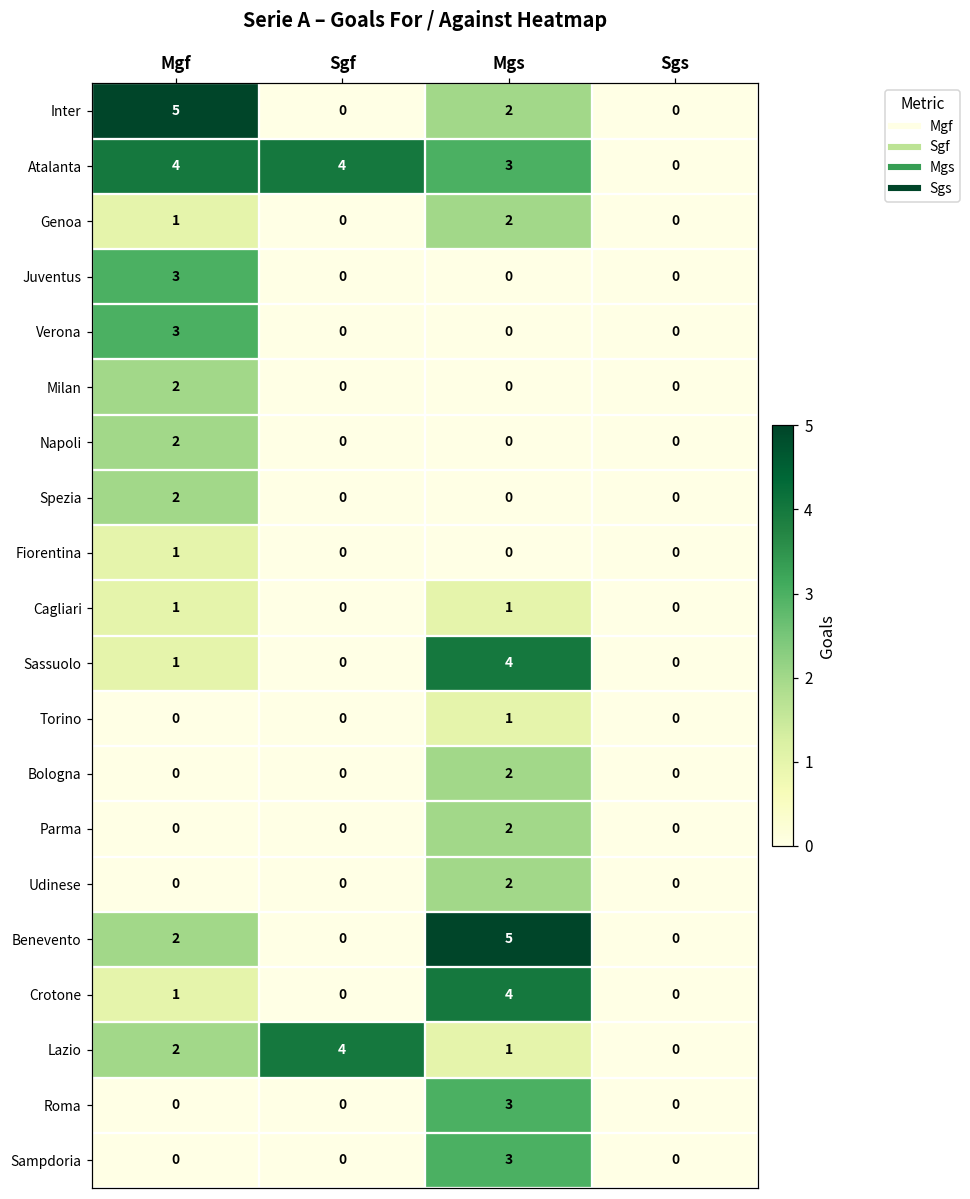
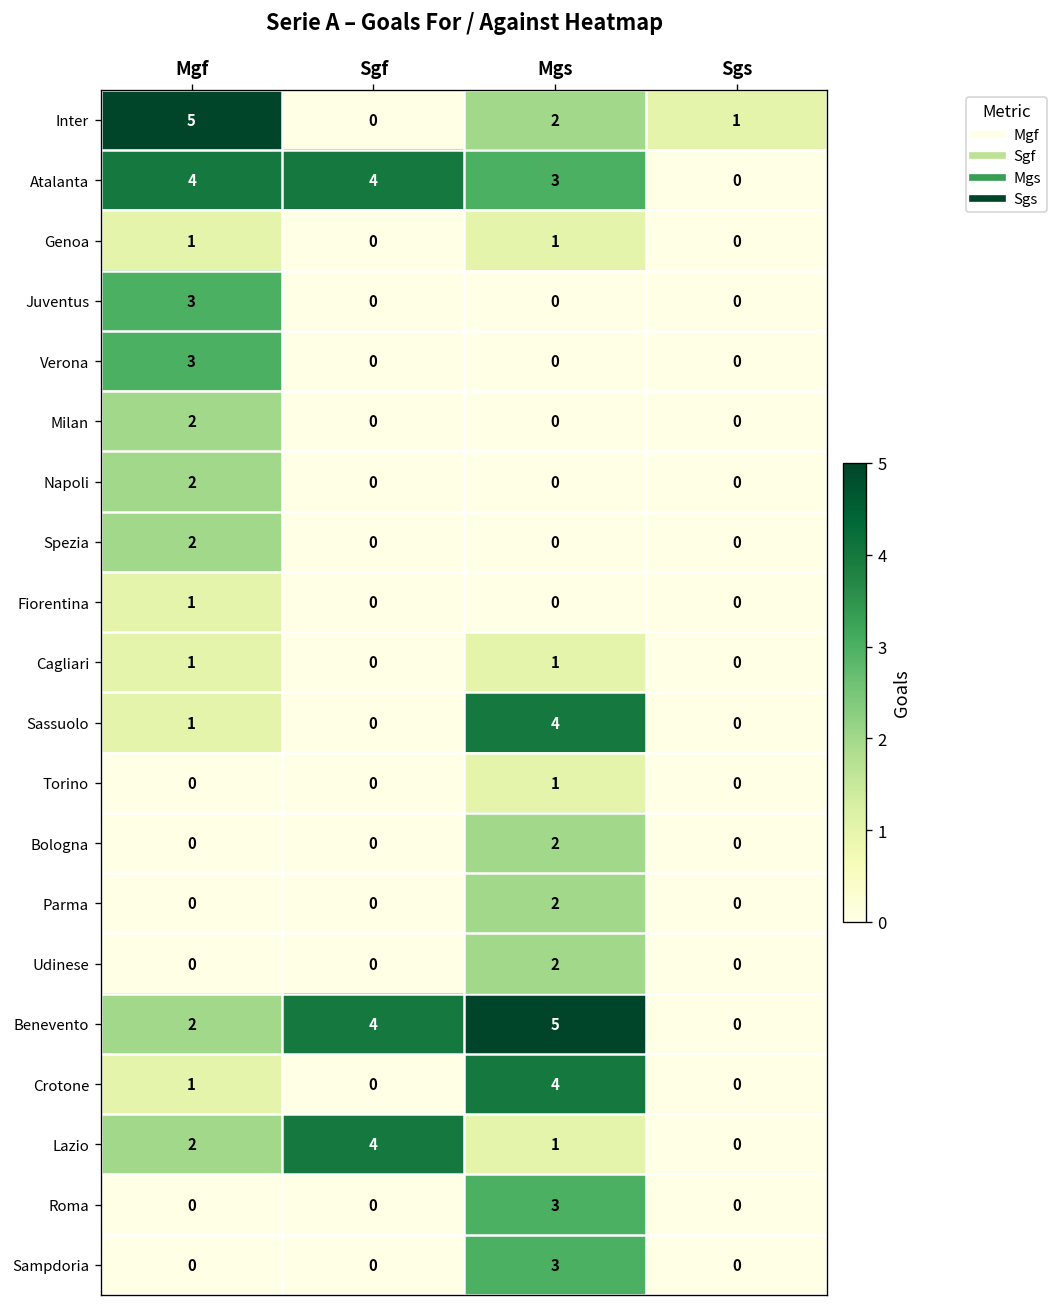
  {
    "Inter": {
      "Mgf": 5,
      "Sgf": 0,
      "Mgs": 2,
-     "Sgs": 0
+     "Sgs": 1
    },
    "Atalanta": {
      "Mgf": 4,
      "Sgf": 4,
      "Mgs": 3,
      "Sgs": 0
    },
    "Genoa": {
      "Mgf": 1,
      "Sgf": 0,
-     "Mgs": 2,
+     "Mgs": 1,
      "Sgs": 0
    },
    "Juventus": {
      "Mgf": 3,
      "Sgf": 0,
      "Mgs": 0,
      "Sgs": 0
    },
    "Verona": {
      "Mgf": 3,
      "Sgf": 0,
      "Mgs": 0,
      "Sgs": 0
    },
    "Milan": {
      "Mgf": 2,
      "Sgf": 0,
      "Mgs": 0,
      "Sgs": 0
    },
    "Napoli": {
      "Mgf": 2,
      "Sgf": 0,
      "Mgs": 0,
      "Sgs": 0
    },
    "Spezia": {
      "Mgf": 2,
      "Sgf": 0,
      "Mgs": 0,
      "Sgs": 0
    },
    "Fiorentina": {
      "Mgf": 1,
      "Sgf": 0,
      "Mgs": 0,
      "Sgs": 0
    },
    "Cagliari": {
      "Mgf": 1,
      "Sgf": 0,
      "Mgs": 1,
      "Sgs": 0
    },
    "Sassuolo": {
      "Mgf": 1,
      "Sgf": 0,
      "Mgs": 4,
      "Sgs": 0
    },
    "Torino": {
      "Mgf": 0,
      "Sgf": 0,
      "Mgs": 1,
      "Sgs": 0
    },
    "Bologna": {
      "Mgf": 0,
      "Sgf": 0,
      "Mgs": 2,
      "Sgs": 0
    },
    "Parma": {
      "Mgf": 0,
      "Sgf": 0,
      "Mgs": 2,
      "Sgs": 0
    },
    "Udinese": {
      "Mgf": 0,
      "Sgf": 0,
      "Mgs": 2,
      "Sgs": 0
    },
    "Benevento": {
      "Mgf": 2,
-     "Sgf": 0,
+     "Sgf": 4,
      "Mgs": 5,
      "Sgs": 0
    },
    "Crotone": {
      "Mgf": 1,
      "Sgf": 0,
      "Mgs": 4,
      "Sgs": 0
    },
    "Lazio": {
      "Mgf": 2,
      "Sgf": 4,
      "Mgs": 1,
      "Sgs": 0
    },
    "Roma": {
      "Mgf": 0,
      "Sgf": 0,
      "Mgs": 3,
      "Sgs": 0
    },
    "Sampdoria": {
      "Mgf": 0,
      "Sgf": 0,
      "Mgs": 3,
      "Sgs": 0
    }
  }
